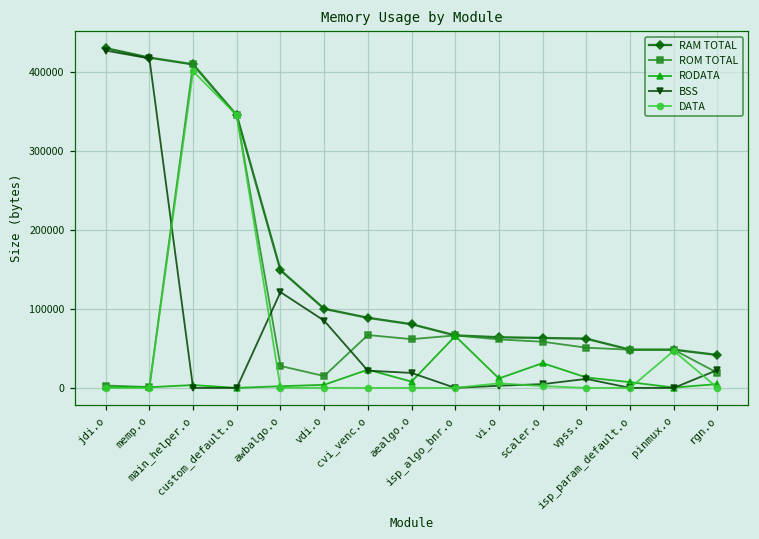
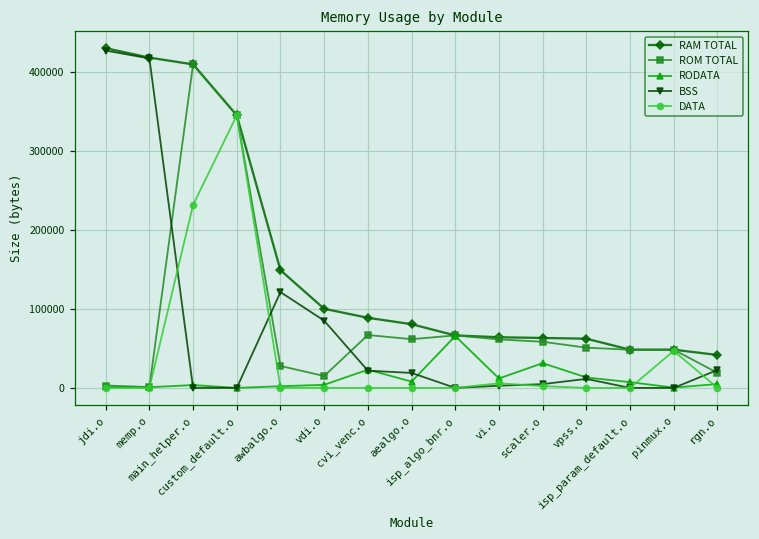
  {
    "DATA": {
-     "main_helper.o": 400000,
+     "main_helper.o": 230000,
      "vdi.o": 0,
      "cvi_venc.o": 0,
      "aealgo.o": 0,
      "vpss.o": 0,
      "rgn.o": 0
    }
  }
